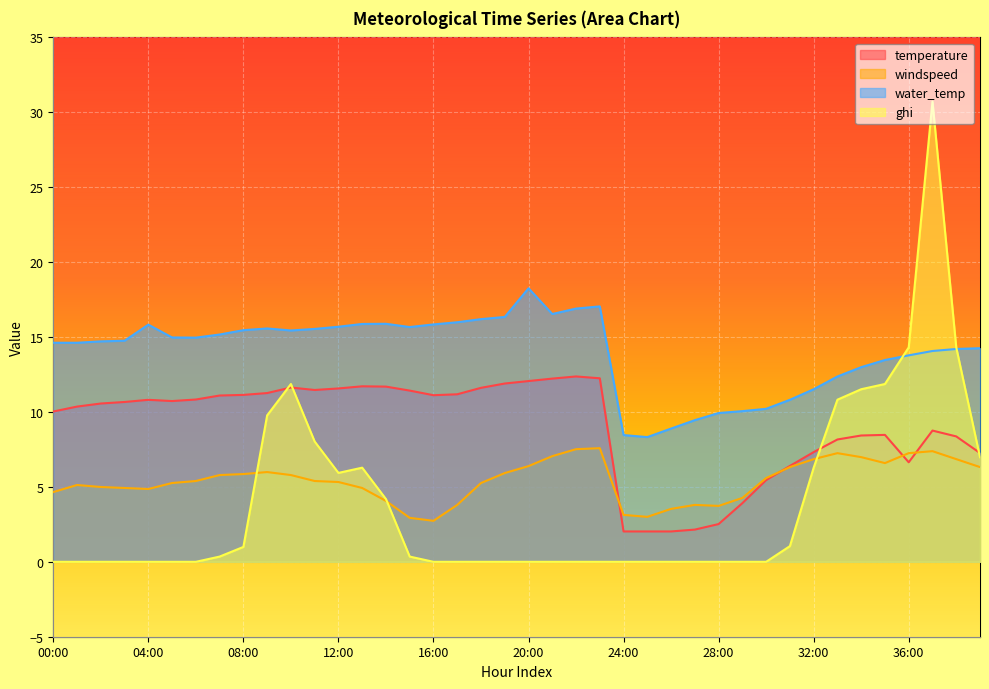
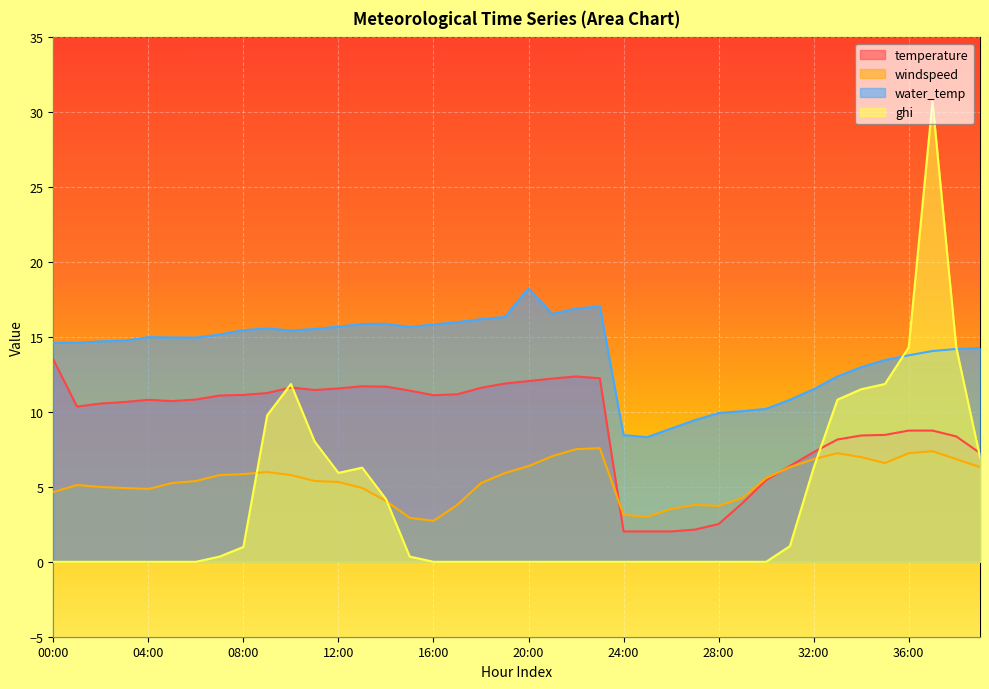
  {
    "temperature": {
-     "00:00": 10.0,
+     "00:00": 13.5,
      "04:00": 10.8,
      "08:00": 11.1,
      "12:00": 11.6,
      "16:00": 11.1,
      "20:00": 12.1,
      "24:00": 2.0,
      "28:00": 2.5,
      "32:00": 7.3,
-     "36:00": 6.6
+     "36:00": 8.8
    },
    "windspeed": {
      "00:00": 4.7,
      "04:00": 4.9,
      "08:00": 5.9,
      "12:00": 5.3,
      "16:00": 2.7,
      "20:00": 6.4,
      "24:00": 3.1,
      "28:00": 3.7,
      "32:00": 6.9,
      "36:00": 7.3
    },
    "water_temp": {
      "00:00": 14.6,
-     "04:00": 15.8,
+     "04:00": 15.0,
      "08:00": 15.5,
      "12:00": 15.7,
      "16:00": 15.8,
      "20:00": 18.3,
      "24:00": 8.5,
      "28:00": 9.9,
      "32:00": 11.5,
      "36:00": 13.8
    },
    "ghi": {
      "00:00": 0.0,
      "04:00": 0.0,
      "08:00": 1.0,
      "12:00": 5.9,
      "16:00": 0.0,
      "20:00": 0.0,
      "24:00": 0.0,
      "28:00": 0.0,
      "32:00": 6.3,
      "36:00": 14.3
    }
  }
